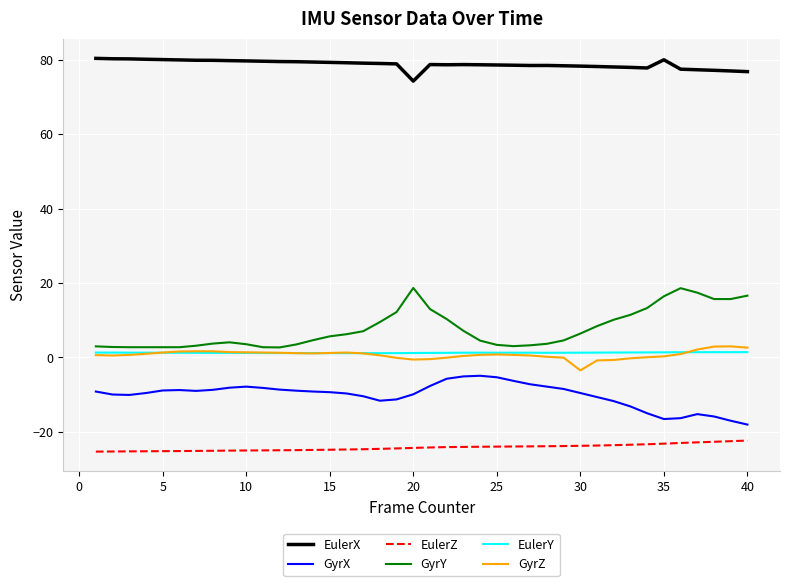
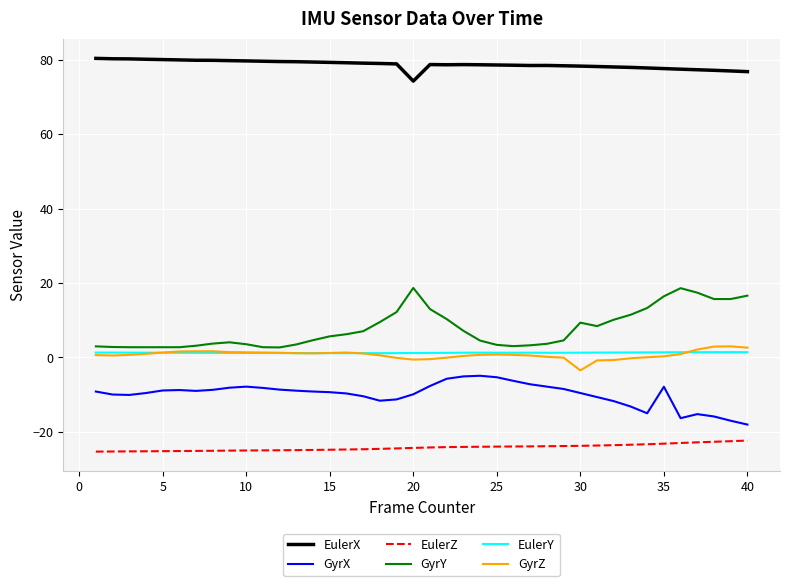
  {
    "EulerX": {
      "5": 80,
      "10": 80,
      "15": 79,
      "20": 74,
      "25": 79,
      "30": 78,
-     "35": 80,
+     "35": 78,
      "40": 77
    },
    "GyrX": {
      "5": -9,
      "10": -8,
      "15": -9,
      "20": -10,
      "25": -5,
      "30": -10,
-     "35": -17,
+     "35": -8,
      "40": -18
    },
    "EulerZ": {
      "5": -25,
      "10": -25,
      "15": -25,
      "20": -24,
      "25": -24,
      "30": -24,
      "35": -23,
      "40": -22
    },
    "GyrY": {
      "5": 3,
      "10": 4,
      "15": 6,
      "20": 19,
      "25": 3,
-     "30": 6,
+     "30": 9,
      "35": 16,
      "40": 17
    },
    "EulerY": {
      "20": 1,
      "30": 1,
      "35": 1,
      "40": 1
    },
    "GyrZ": {
      "20": -1,
      "30": -3,
      "35": 0,
      "40": 3
    }
  }
